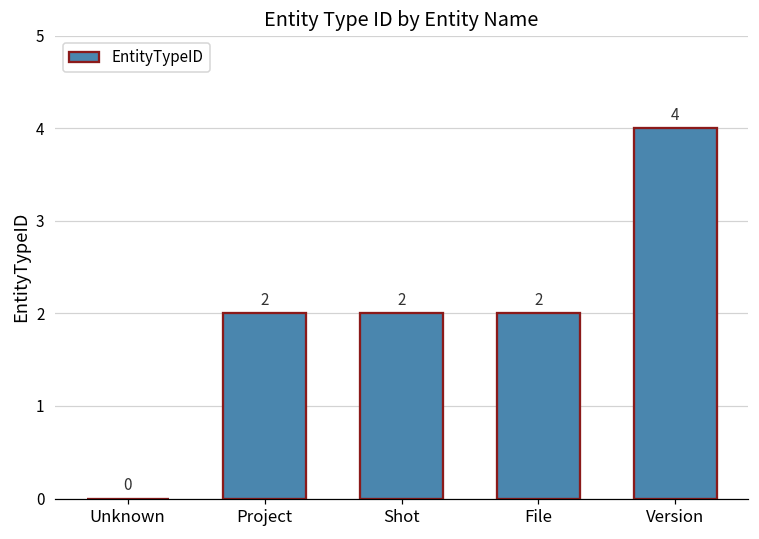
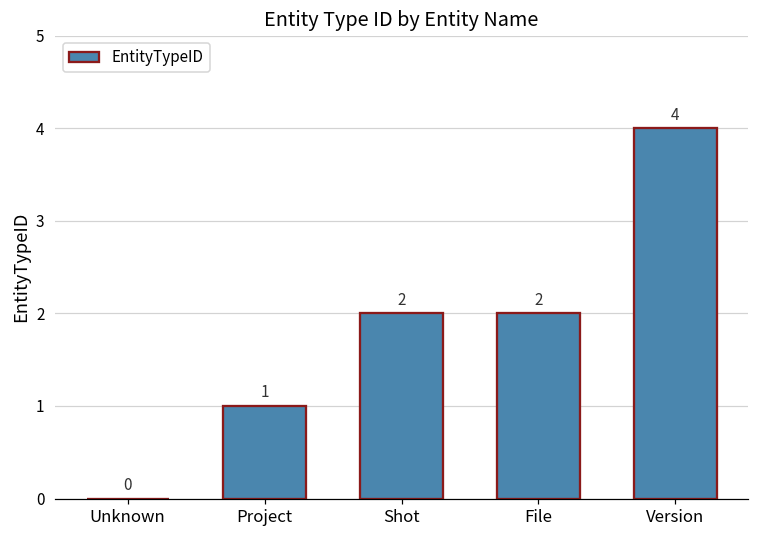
  {
    "Unknown": 0,
-   "Project": 2,
+   "Project": 1,
    "Shot": 2,
    "File": 2,
    "Version": 4
  }
